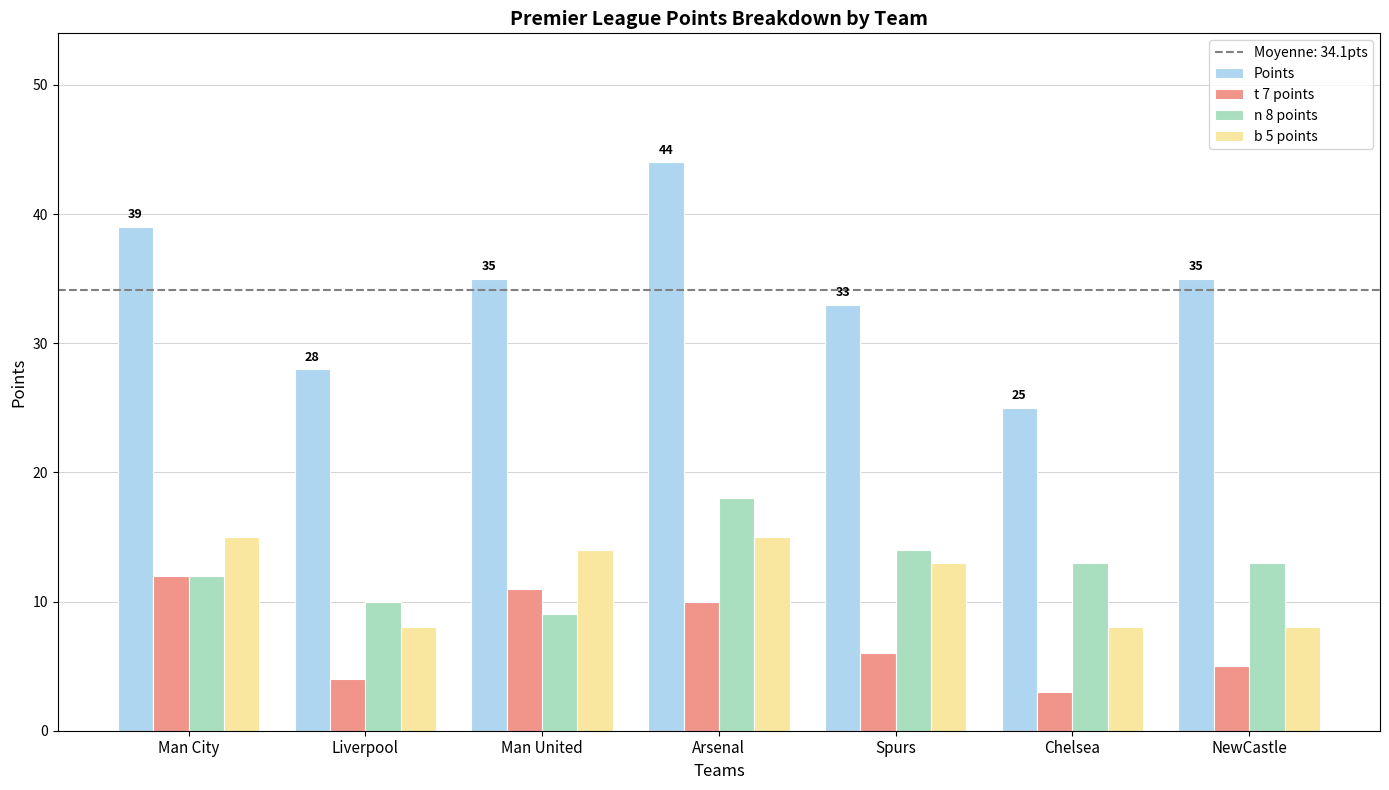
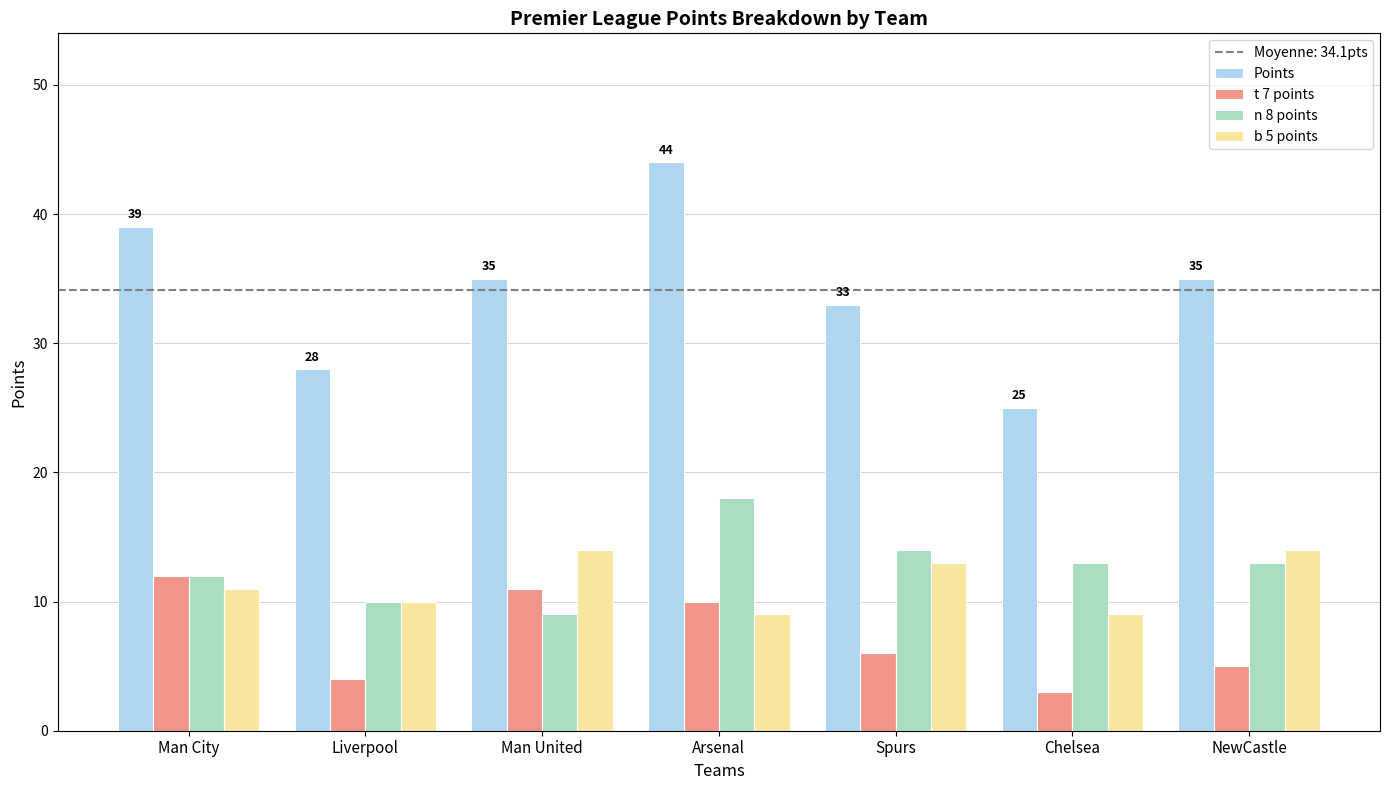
  {
    "t 7 points": {
      "Man City": 12,
      "Liverpool": 4,
      "Man United": 11,
      "Arsenal": 10,
      "Spurs": 6,
      "Chelsea": 3,
      "NewCastle": 5
    },
    "b 5 points": {
-     "Man City": 15,
-     "Liverpool": 8,
+     "Man City": 11,
+     "Liverpool": 10,
      "Man United": 14,
-     "Arsenal": 15,
+     "Arsenal": 9,
      "Spurs": 13,
-     "Chelsea": 8,
-     "NewCastle": 8
+     "Chelsea": 9,
+     "NewCastle": 14
    }
  }
